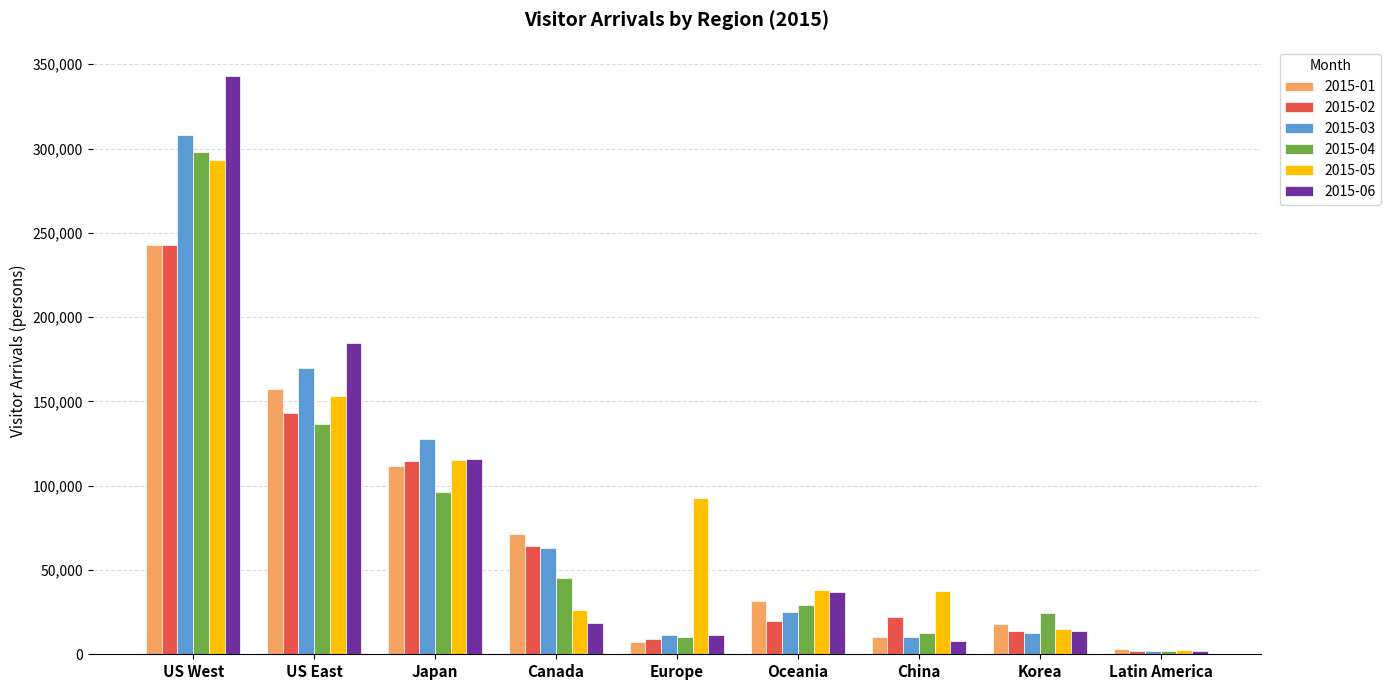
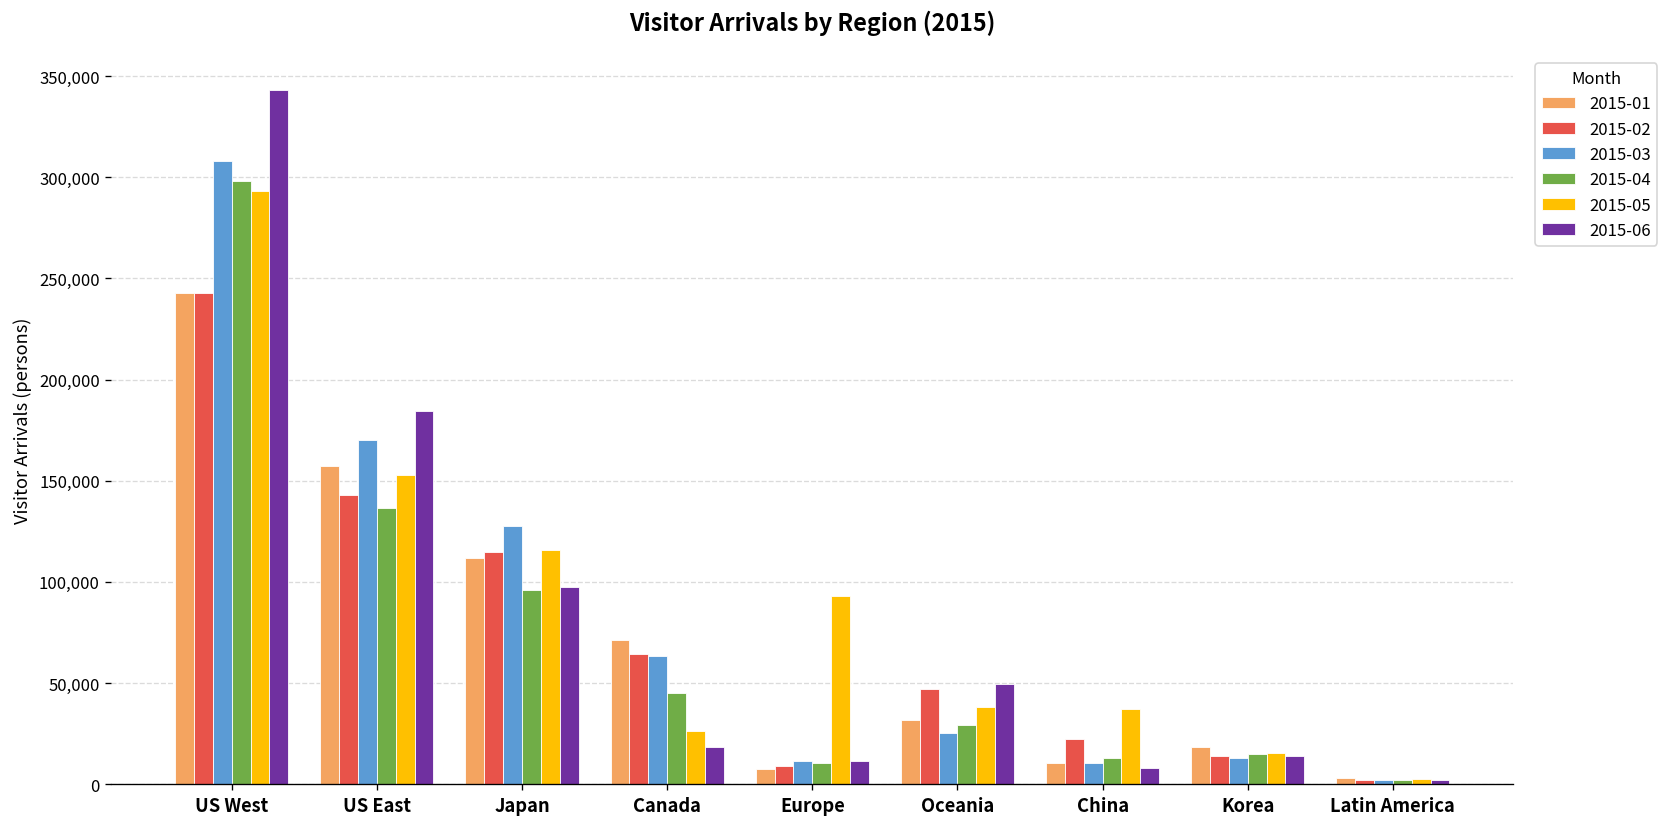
  {
    "2015-01": {
      "US West": "243,000",
      "US East": "157,000",
      "Japan": "112,000",
      "Canada": "71,000",
      "Europe": "8,000",
      "Oceania": "32,000",
      "China": "10,000",
      "Korea": "18,000",
      "Latin America": "3,000"
    },
    "2015-02": {
      "US West": "243,000",
      "US East": "143,000",
      "Japan": "115,000",
      "Canada": "64,000",
      "Europe": "9,000",
-     "Oceania": "20,000",
+     "Oceania": "47,000",
      "China": "22,000",
      "Korea": "14,000",
      "Latin America": "2,000"
    },
    "2015-03": {
      "US West": "308,000",
      "US East": "170,000",
      "Japan": "128,000",
      "Canada": "63,000",
      "Europe": "11,000",
      "Oceania": "25,000",
      "China": "10,000",
      "Korea": "13,000",
      "Latin America": "2,000"
    },
    "2015-04": {
      "US West": "298,000",
      "US East": "136,000",
      "Japan": "96,000",
      "Canada": "45,000",
      "Europe": "10,000",
      "Oceania": "29,000",
      "China": "13,000",
-     "Korea": "25,000",
+     "Korea": "15,000",
      "Latin America": "2,000"
    },
    "2015-05": {
      "US West": "293,000",
      "US East": "153,000",
      "Japan": "116,000",
      "Canada": "26,000",
      "Europe": "93,000",
      "Oceania": "38,000",
      "China": "37,000",
      "Korea": "15,000",
      "Latin America": "2,000"
    },
    "2015-06": {
      "US West": "343,000",
      "US East": "185,000",
-     "Japan": "116,000",
+     "Japan": "98,000",
      "Canada": "19,000",
      "Europe": "11,000",
-     "Oceania": "37,000",
+     "Oceania": "49,000",
      "China": "8,000",
      "Korea": "14,000",
      "Latin America": "2,000"
    }
  }
